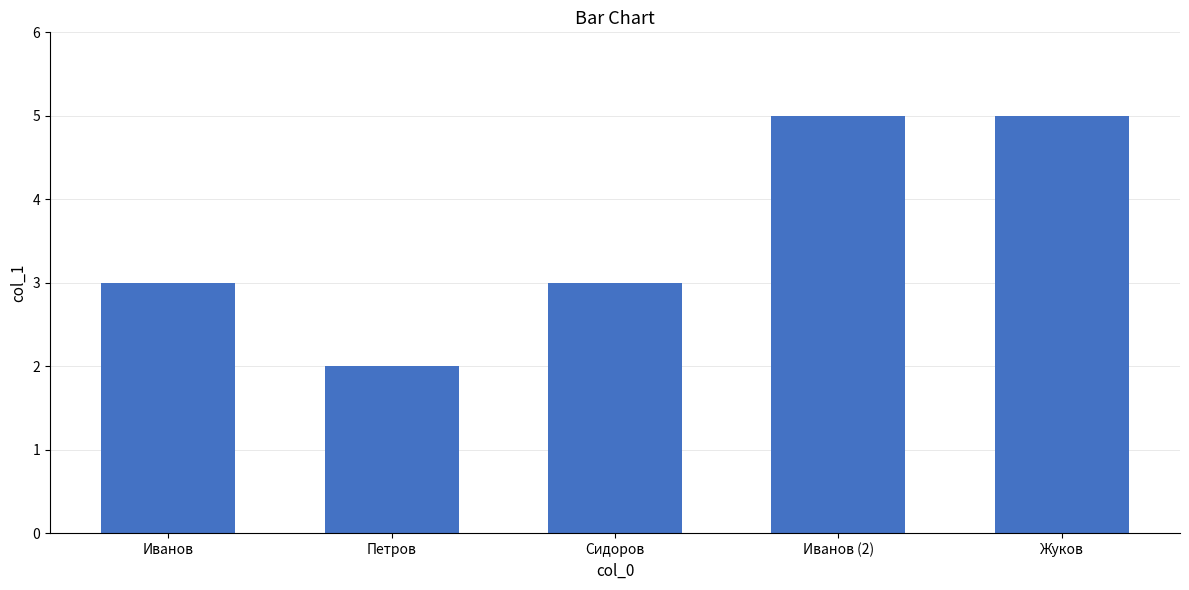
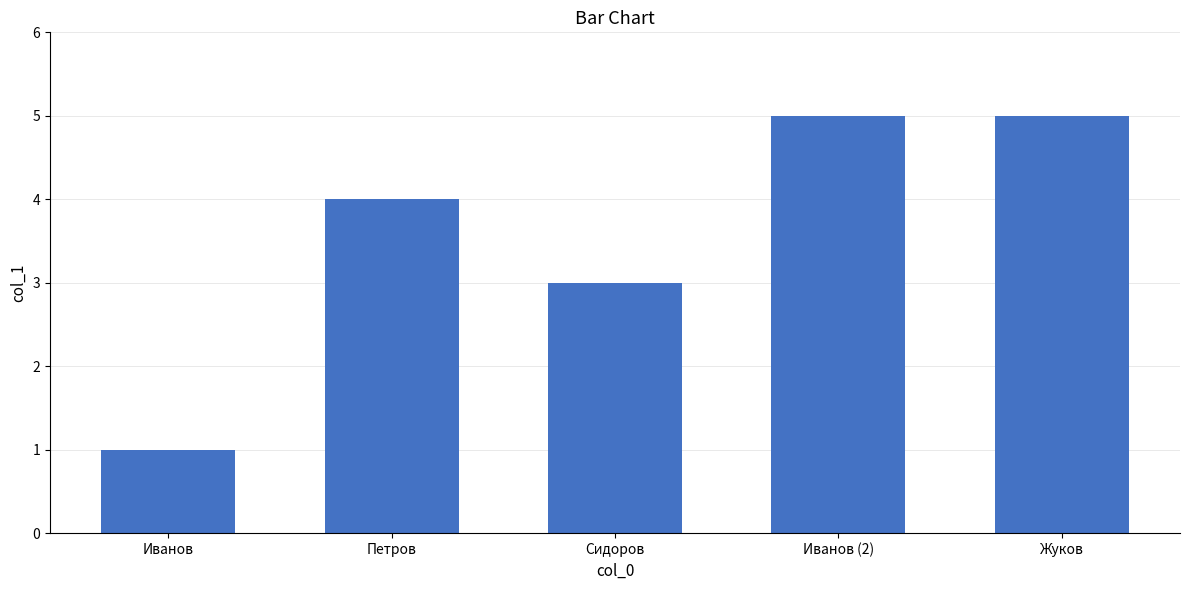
  {
-   "Иванов": 3,
-   "Петров": 2,
+   "Иванов": 1,
+   "Петров": 4,
    "Сидоров": 3,
    "Иванов (2)": 5,
    "Жуков": 5
  }
